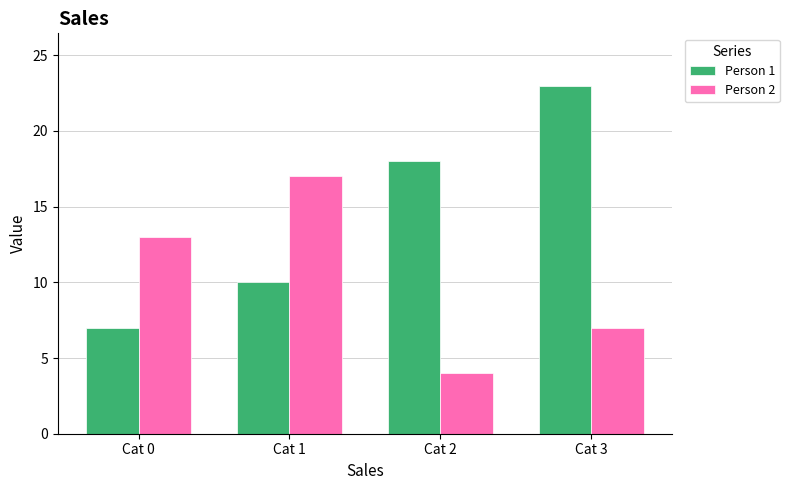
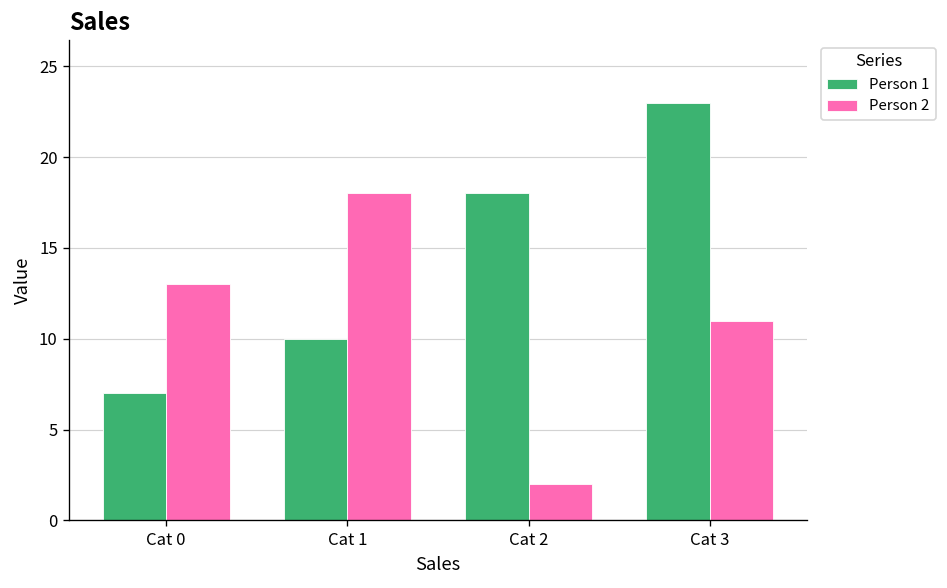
  {
    "Person 1": {
      "Cat 0": 7,
      "Cat 1": 10,
      "Cat 2": 18,
      "Cat 3": 23
    },
    "Person 2": {
      "Cat 0": 13,
-     "Cat 1": 17,
-     "Cat 2": 4,
-     "Cat 3": 7
+     "Cat 1": 18,
+     "Cat 2": 2,
+     "Cat 3": 11
    }
  }
